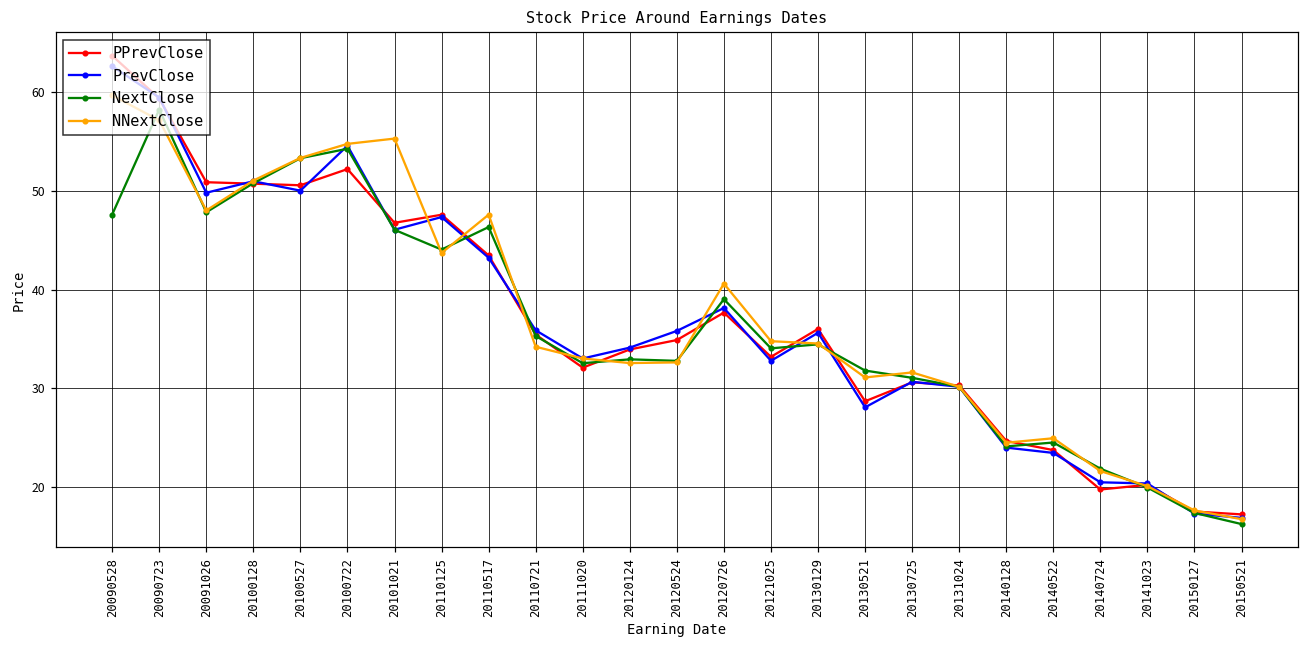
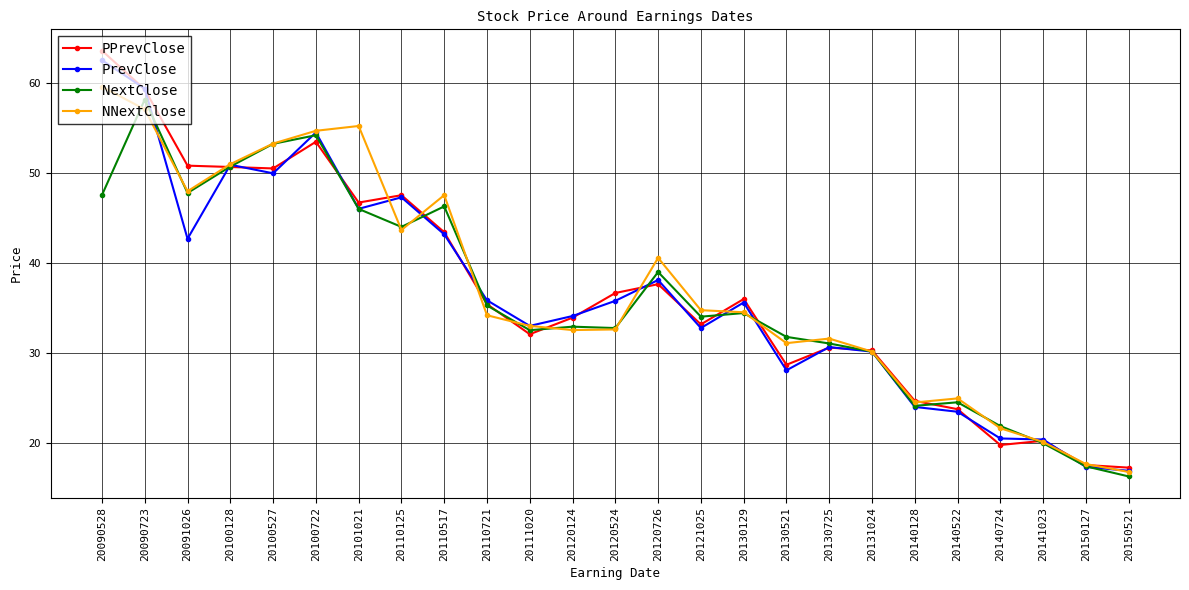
  {
    "PPrevClose": {
      "20091026": 51,
      "20100527": 51,
-     "20100722": 52,
+     "20100722": 54,
      "20101021": 47,
      "20111020": 32,
-     "20120524": 35,
+     "20120524": 37,
      "20120726": 38,
      "20121025": 33,
      "20130129": 36,
      "20130521": 29,
      "20140724": 20,
      "20150521": 17
    },
    "PrevClose": {
-     "20091026": 50,
+     "20091026": 43,
      "20100527": 50,
      "20110721": 36,
      "20120524": 36,
      "20120726": 38,
      "20121025": 33,
      "20130129": 36,
      "20130521": 28,
      "20140724": 21
    },
    "NextClose": {
      "20090528": 48,
      "20100722": 54,
      "20110125": 44,
      "20110517": 46,
      "20111020": 33,
      "20120124": 33,
      "20120726": 39,
      "20121025": 34,
      "20130521": 32,
      "20130725": 31,
      "20140522": 25,
      "20150521": 16
    },
    "NNextClose": {
      "20101021": 55,
      "20110125": 44,
      "20110517": 48,
      "20110721": 34,
      "20120124": 33,
      "20120726": 41,
      "20121025": 35,
      "20130521": 31,
      "20130725": 32,
      "20140522": 25
    }
  }
